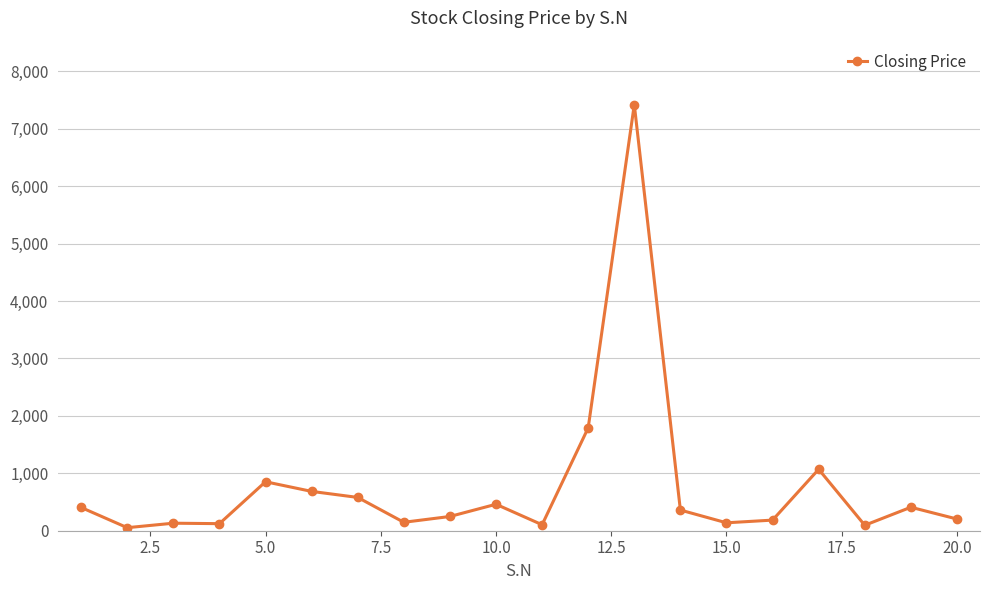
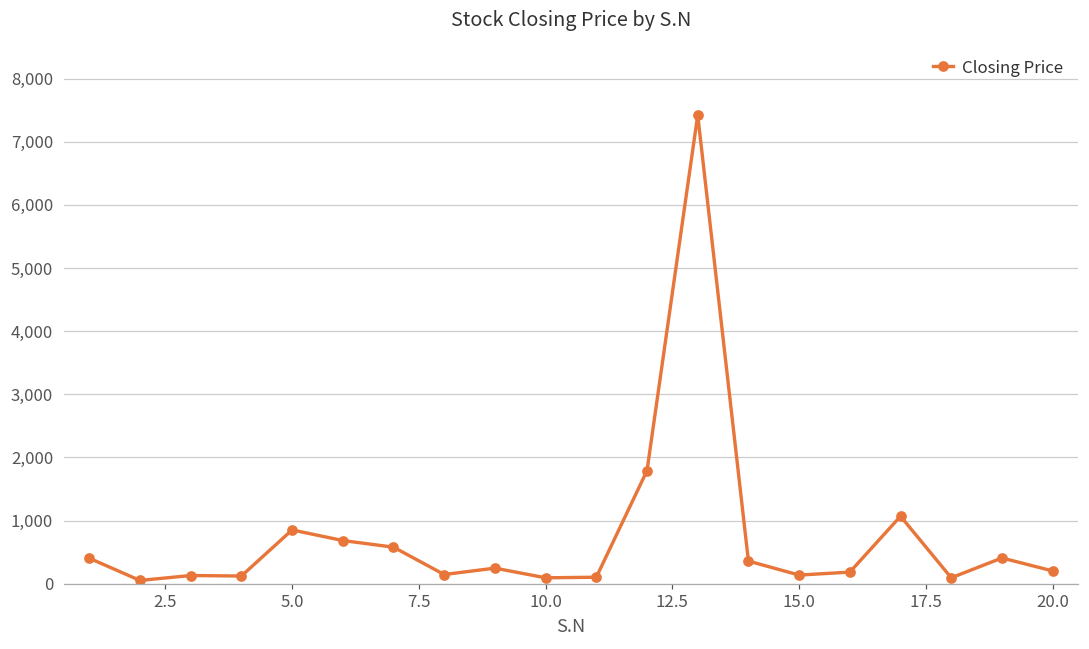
  {
    "5.0": 900,
-   "10.0": 500,
+   "10.0": 100,
    "15.0": 100,
    "20.0": 200
  }
